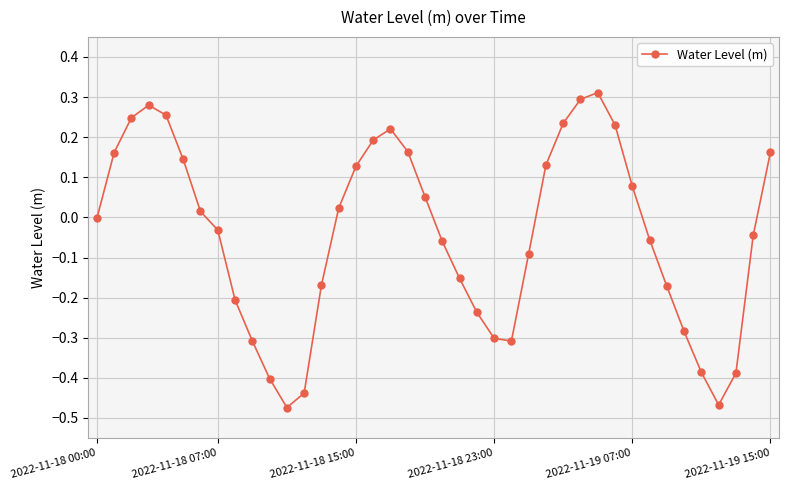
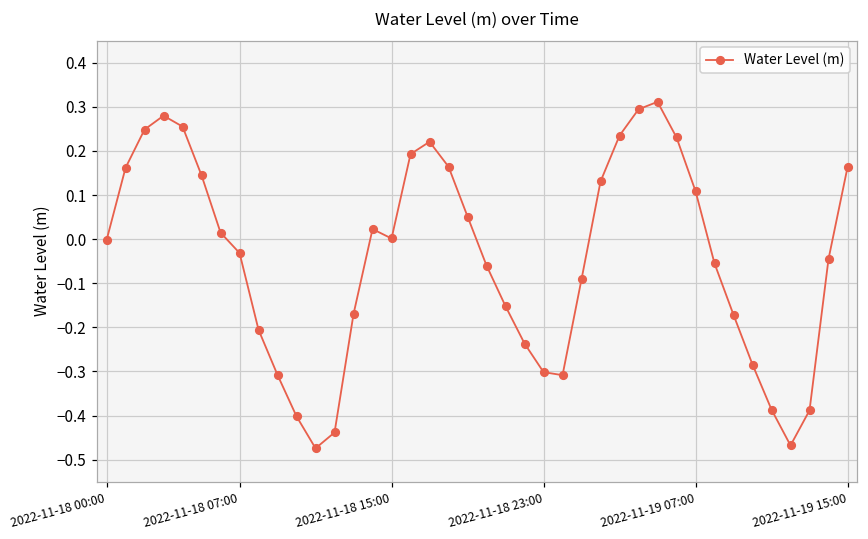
  {
    "2022-11-18 00:00": 0.00,
    "2022-11-18 07:00": -0.03,
-   "2022-11-18 15:00": 0.13,
+   "2022-11-18 15:00": 0.00,
    "2022-11-18 23:00": -0.30,
-   "2022-11-19 07:00": 0.08,
+   "2022-11-19 07:00": 0.11,
    "2022-11-19 15:00": 0.16
  }
